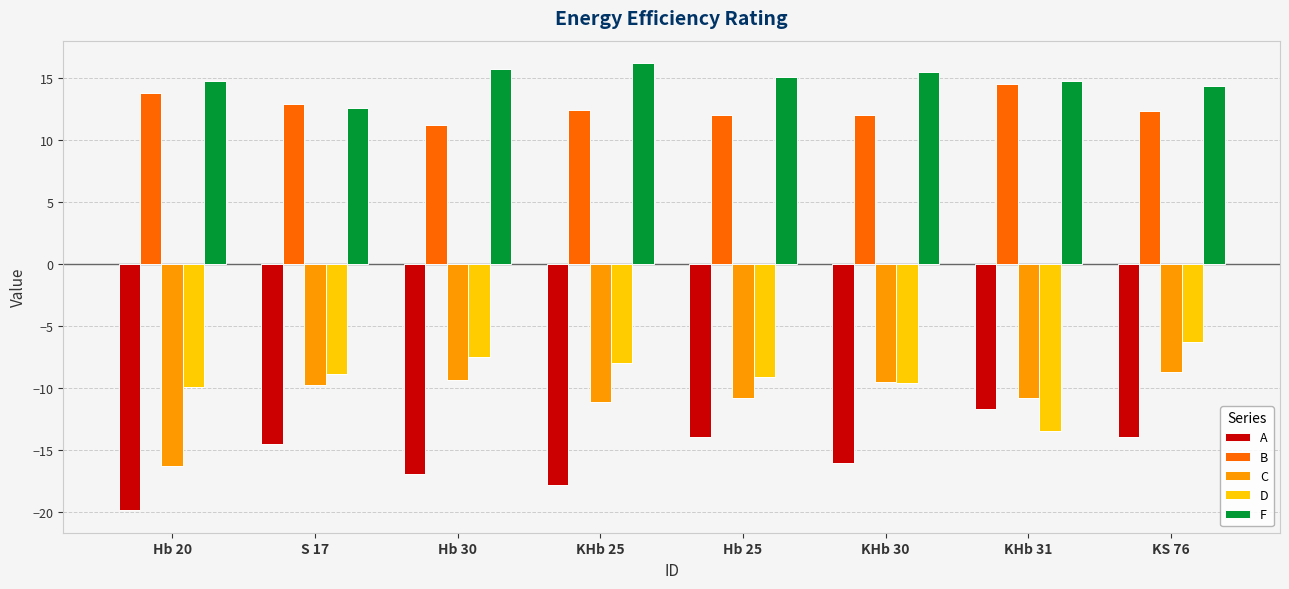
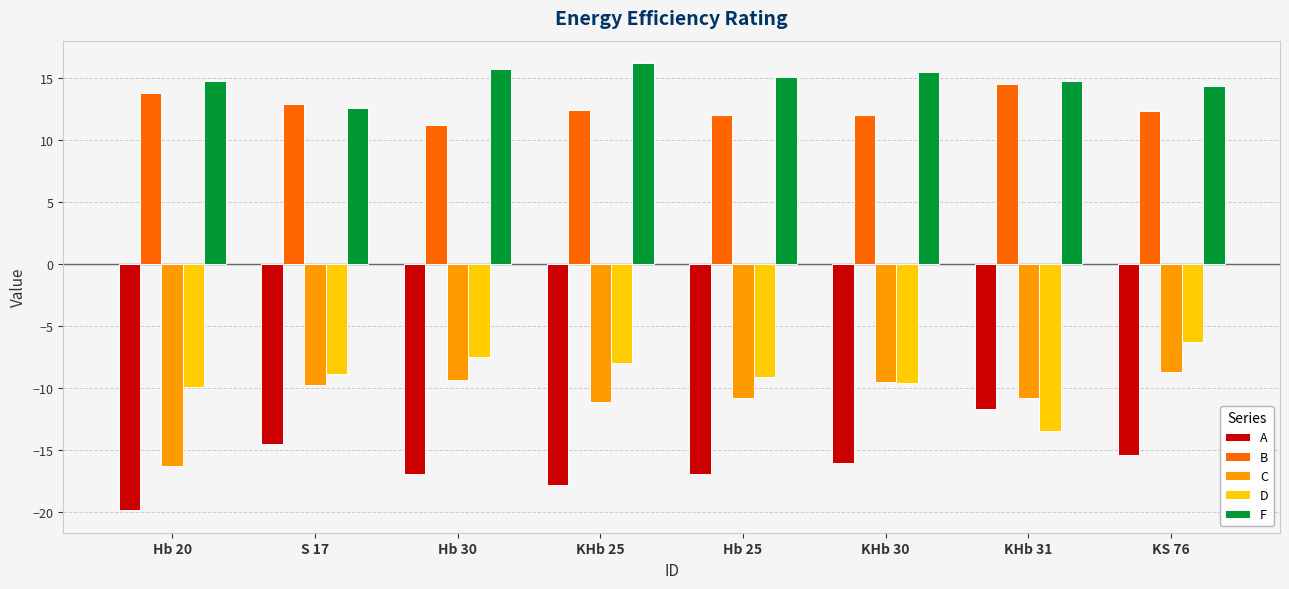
  {
    "A": {
      "Hb 20": -19.9,
      "S 17": -14.5,
      "Hb 30": -16.9,
      "KHb 25": -17.8,
-     "Hb 25": -14.0,
+     "Hb 25": -17.0,
      "KHb 30": -16.0,
      "KHb 31": -11.7,
-     "KS 76": -14.0
+     "KS 76": -15.4
    },
    "F": {
      "Hb 20": 14.8,
      "S 17": 12.6,
      "Hb 30": 15.7,
      "KHb 25": 16.2,
      "Hb 25": 15.1,
      "KHb 30": 15.5,
      "KHb 31": 14.8,
      "KS 76": 14.4
    }
  }
